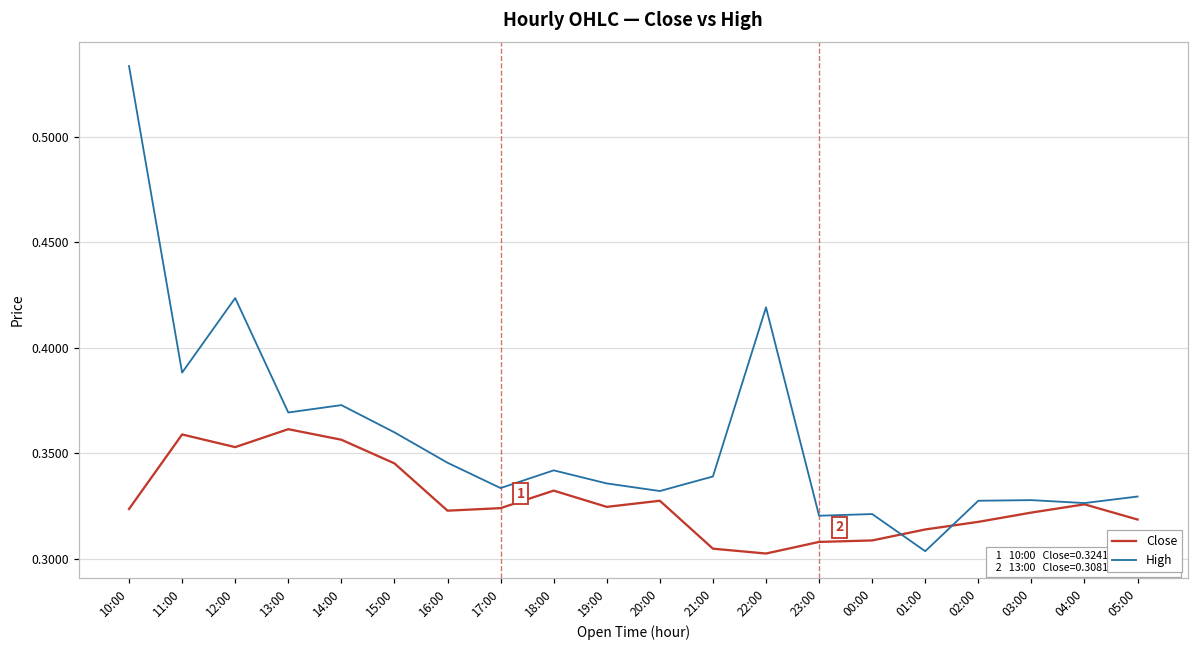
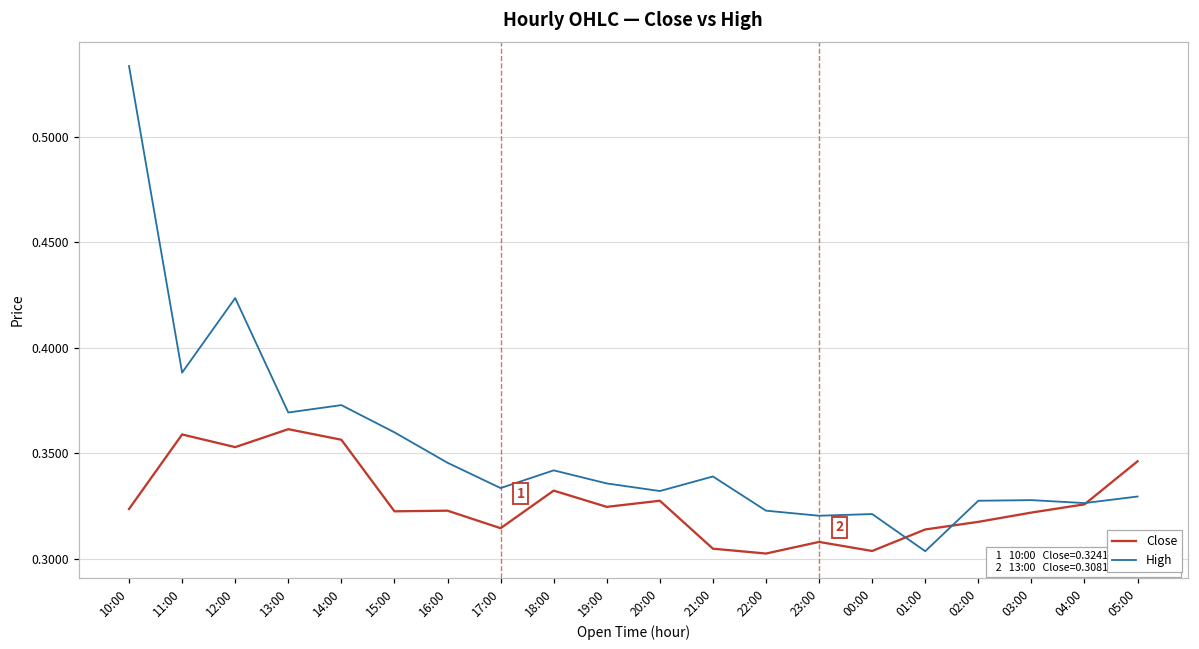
  {
    "Close": {
      "10:00": 0.324,
      "11:00": 0.359,
      "12:00": 0.353,
      "13:00": 0.362,
      "14:00": 0.357,
-     "15:00": 0.345,
+     "15:00": 0.323,
      "16:00": 0.323,
-     "17:00": 0.324,
+     "17:00": 0.315,
      "18:00": 0.332,
      "19:00": 0.325,
      "20:00": 0.328,
      "21:00": 0.305,
      "22:00": 0.303,
      "23:00": 0.308,
-     "00:00": 0.309,
+     "00:00": 0.304,
      "01:00": 0.314,
      "02:00": 0.318,
      "03:00": 0.322,
-     "05:00": 0.319
+     "05:00": 0.346
    },
    "High": {
      "10:00": 0.534,
      "11:00": 0.388,
      "12:00": 0.424,
      "13:00": 0.369,
      "14:00": 0.373,
      "15:00": 0.360,
      "16:00": 0.346,
      "18:00": 0.342,
      "19:00": 0.336,
      "20:00": 0.332,
      "21:00": 0.339,
-     "22:00": 0.419,
+     "22:00": 0.323,
      "00:00": 0.321,
      "01:00": 0.304,
      "02:00": 0.328,
      "03:00": 0.328,
      "05:00": 0.330
    }
  }
